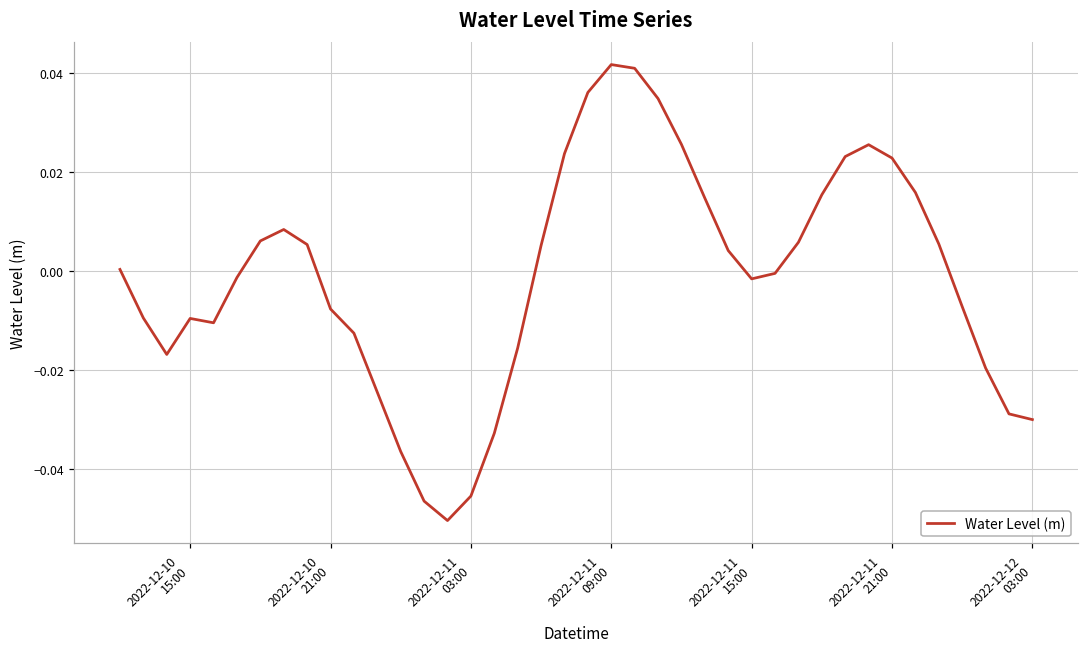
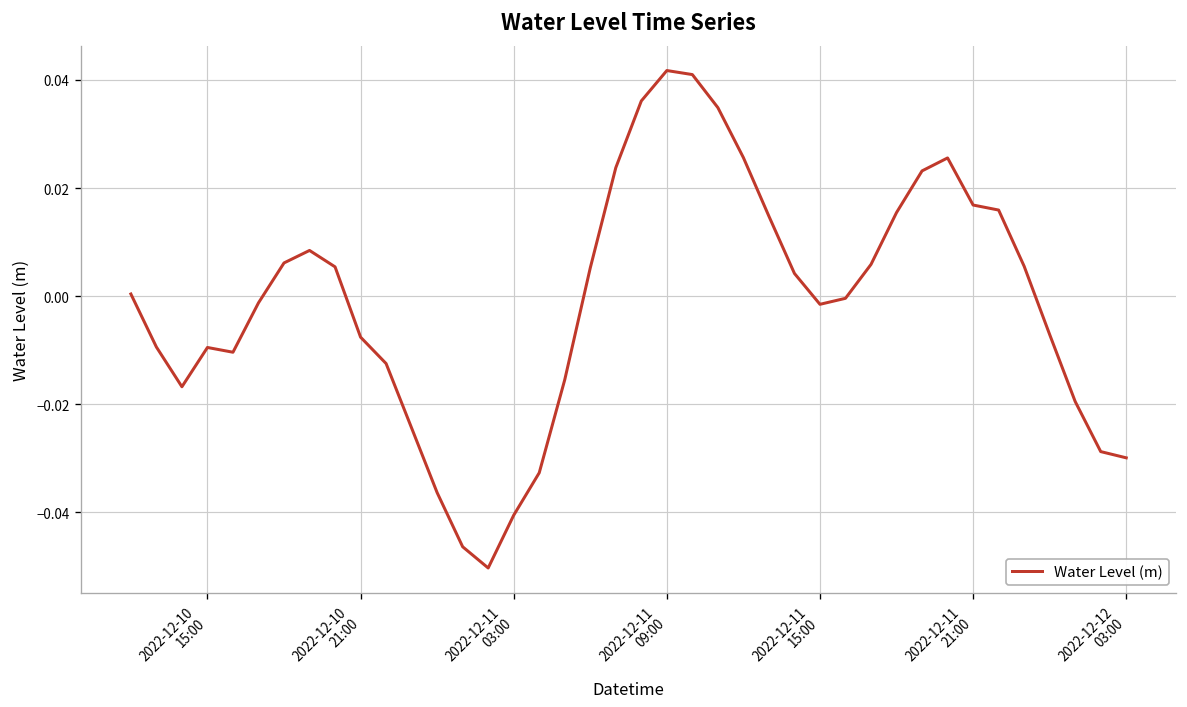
  {
    "2022-12-10 15:00": -0.010,
    "2022-12-10 21:00": -0.008,
-   "2022-12-11 03:00": -0.045,
+   "2022-12-11 03:00": -0.041,
    "2022-12-11 09:00": 0.042,
    "2022-12-11 15:00": -0.002,
-   "2022-12-11 21:00": 0.023,
+   "2022-12-11 21:00": 0.017,
    "2022-12-12 03:00": -0.030
  }
